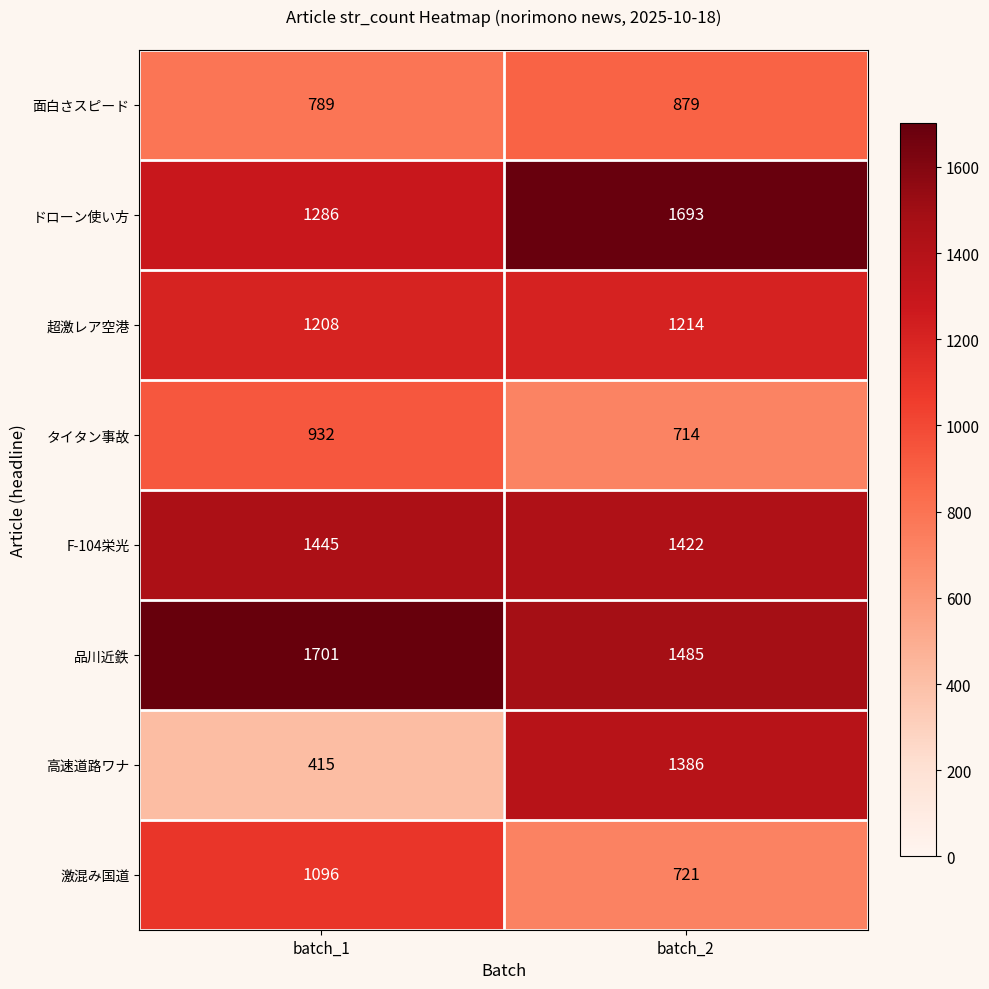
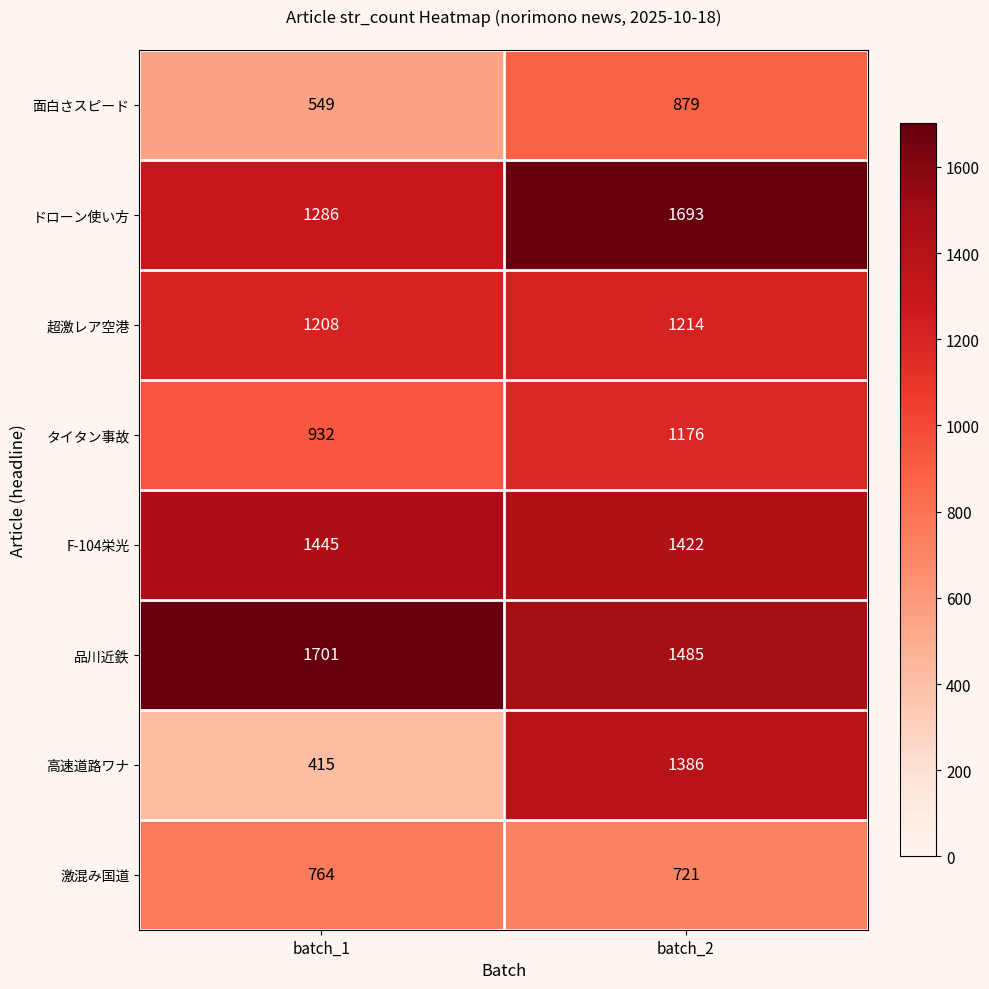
  {
    "面白さスピード": {
-     "batch_1": 789,
+     "batch_1": 549,
      "batch_2": 879
    },
    "ドローン使い方": {
      "batch_1": 1286,
      "batch_2": 1693
    },
    "超激レア空港": {
      "batch_1": 1208,
      "batch_2": 1214
    },
    "タイタン事故": {
      "batch_1": 932,
-     "batch_2": 714
+     "batch_2": 1176
    },
    "F-104栄光": {
      "batch_1": 1445,
      "batch_2": 1422
    },
    "品川近鉄": {
      "batch_1": 1701,
      "batch_2": 1485
    },
    "高速道路ワナ": {
      "batch_1": 415,
      "batch_2": 1386
    },
    "激混み国道": {
-     "batch_1": 1096,
+     "batch_1": 764,
      "batch_2": 721
    }
  }
